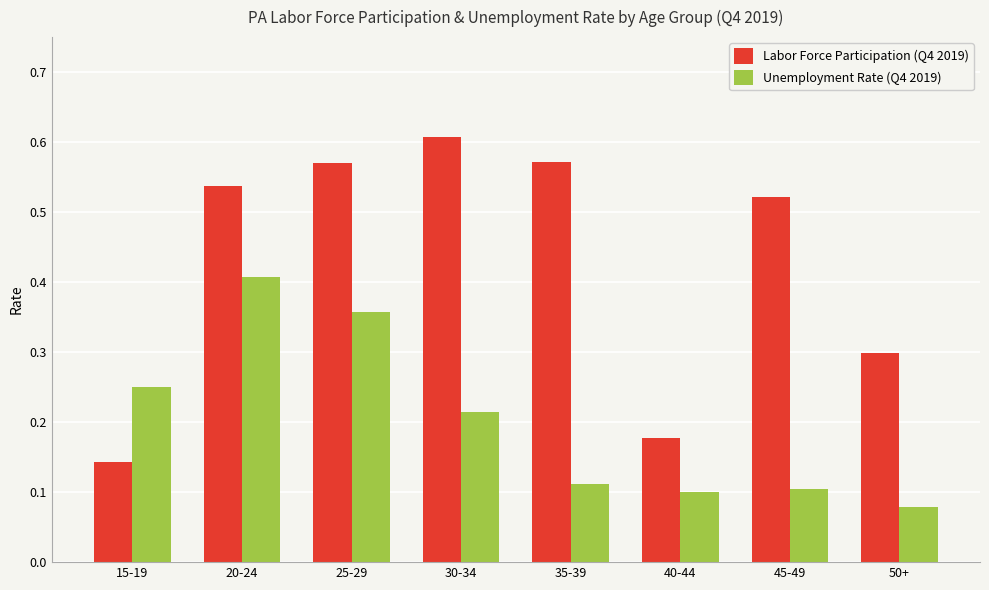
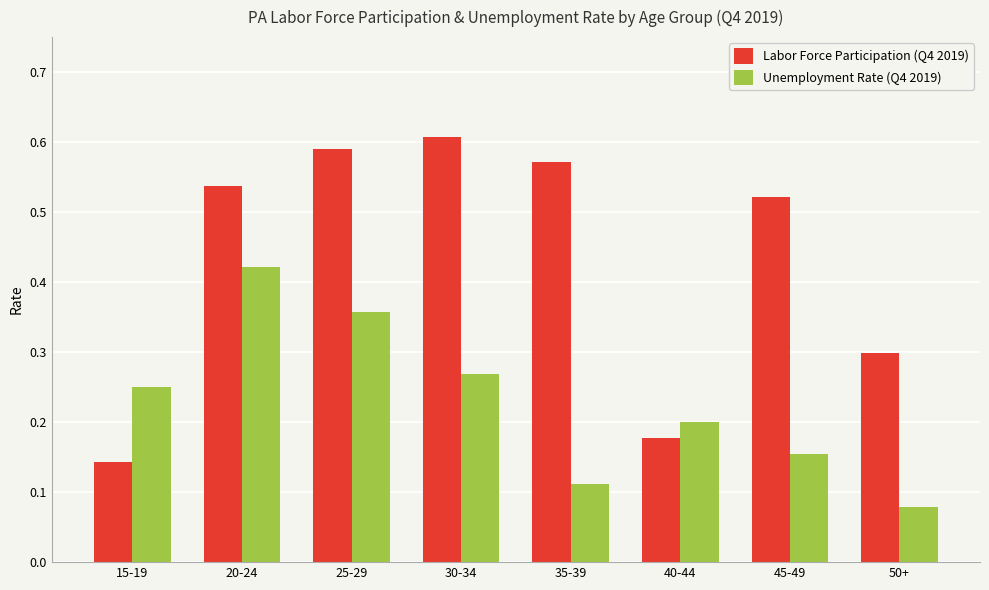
  {
    "Labor Force Participation (Q4 2019)": {
      "15-19": 0.14,
      "20-24": 0.54,
-     "25-29": 0.57,
+     "25-29": 0.59,
      "30-34": 0.61,
      "35-39": 0.57,
      "40-44": 0.18,
      "45-49": 0.52,
      "50+": 0.30
    },
    "Unemployment Rate (Q4 2019)": {
      "15-19": 0.25,
-     "20-24": 0.41,
+     "20-24": 0.42,
      "25-29": 0.36,
-     "30-34": 0.22,
+     "30-34": 0.27,
      "35-39": 0.11,
-     "40-44": 0.1,
-     "45-49": 0.11,
+     "40-44": 0.2,
+     "45-49": 0.16,
      "50+": 0.08
    }
  }
